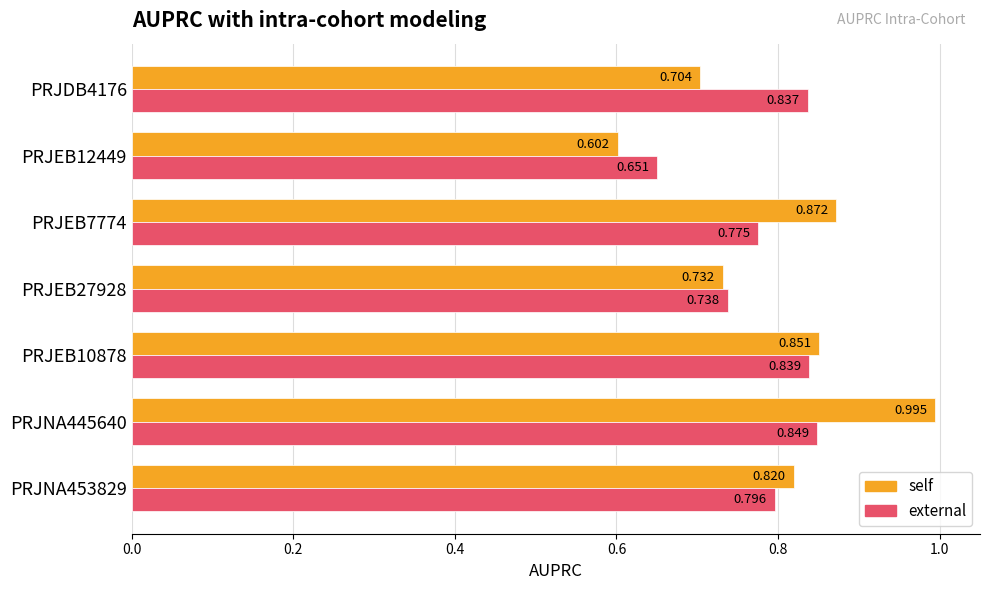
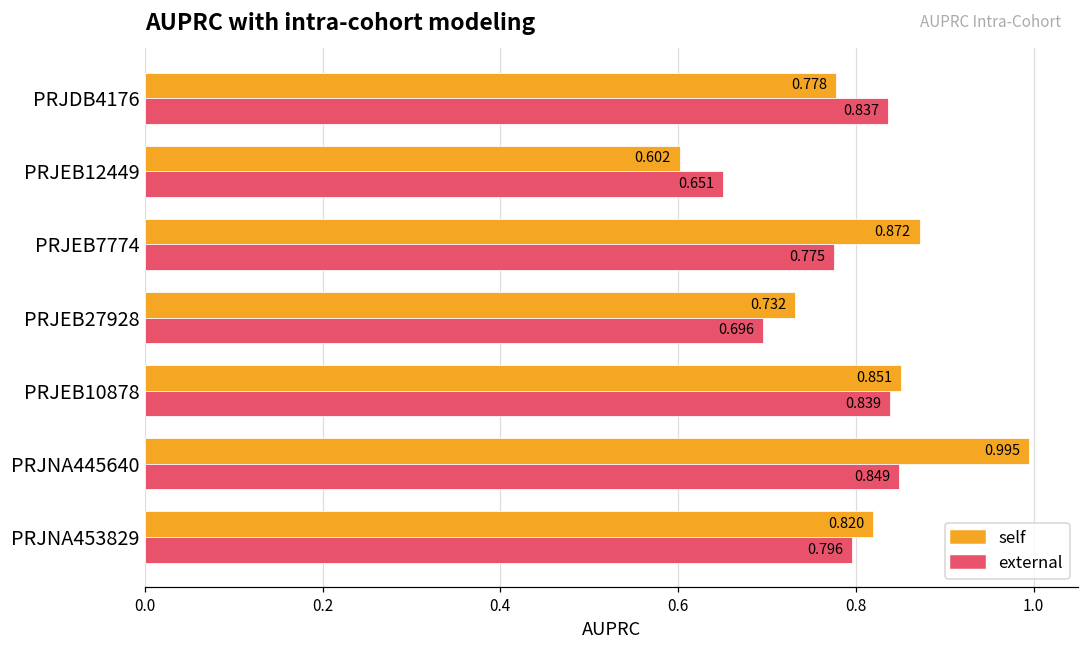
  {
    "self": {
-     "PRJDB4176": 0.704,
+     "PRJDB4176": 0.778,
      "PRJEB12449": 0.602,
      "PRJEB7774": 0.872,
      "PRJEB27928": 0.732,
      "PRJEB10878": 0.851,
      "PRJNA445640": 0.995,
      "PRJNA453829": 0.820
    },
    "external": {
      "PRJDB4176": 0.837,
      "PRJEB12449": 0.651,
      "PRJEB7774": 0.775,
-     "PRJEB27928": 0.738,
+     "PRJEB27928": 0.696,
      "PRJEB10878": 0.839,
      "PRJNA445640": 0.849,
      "PRJNA453829": 0.796
    }
  }
